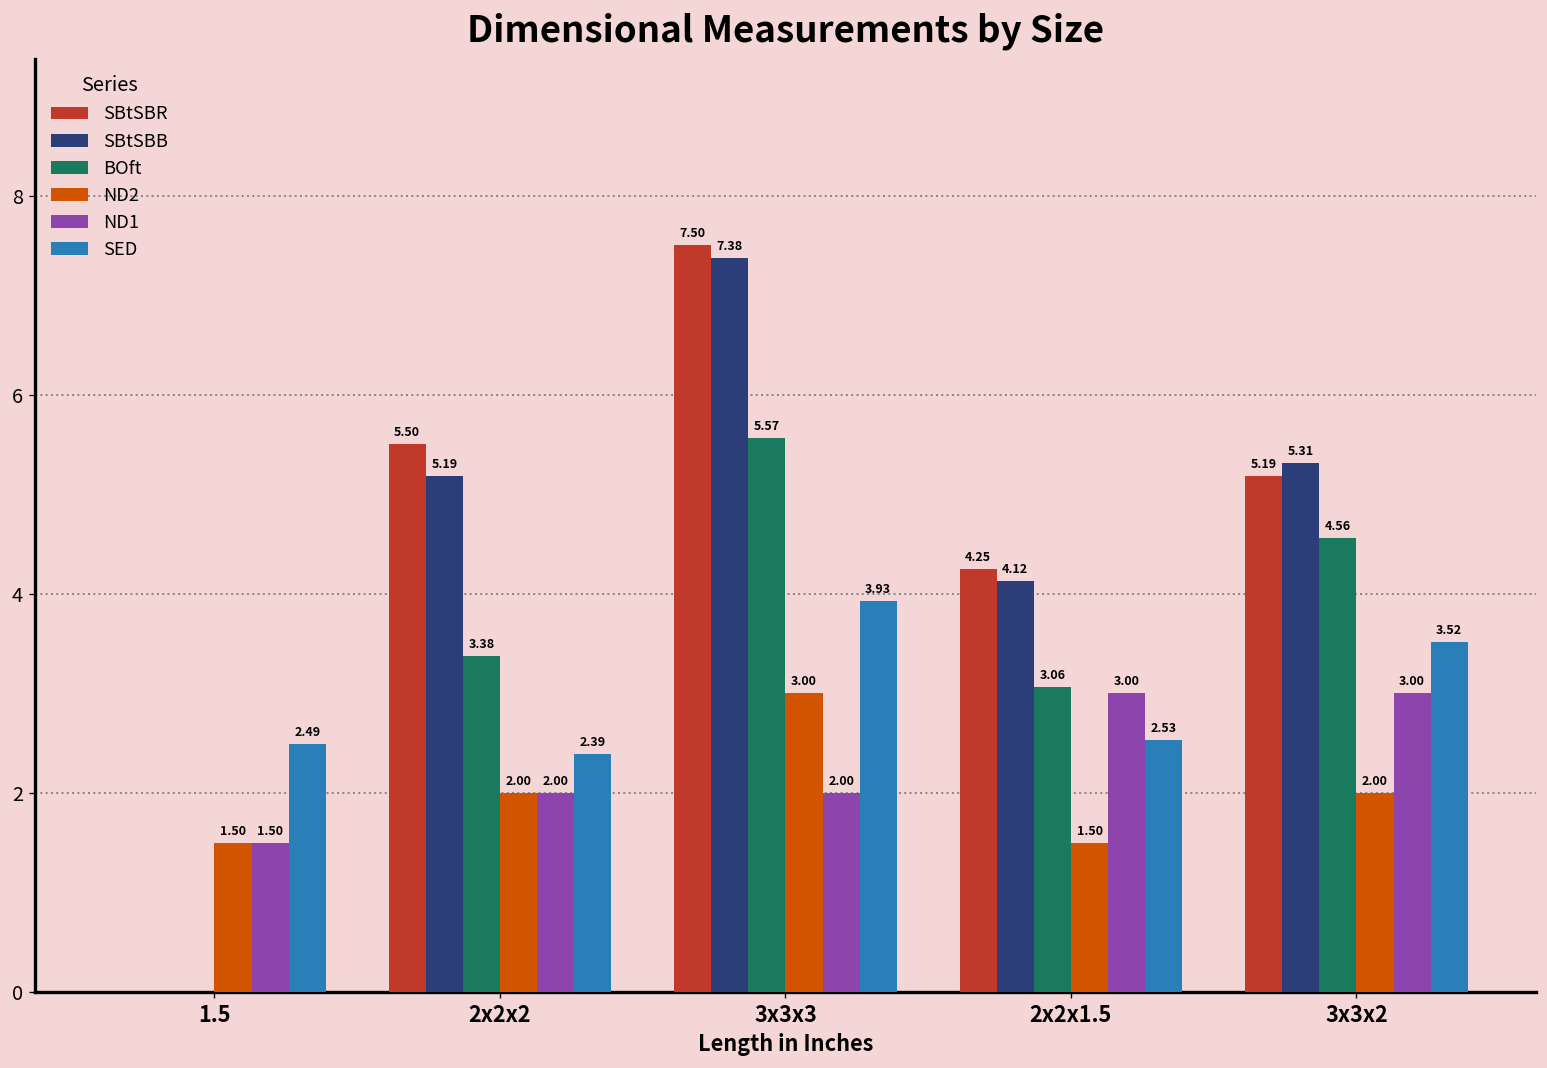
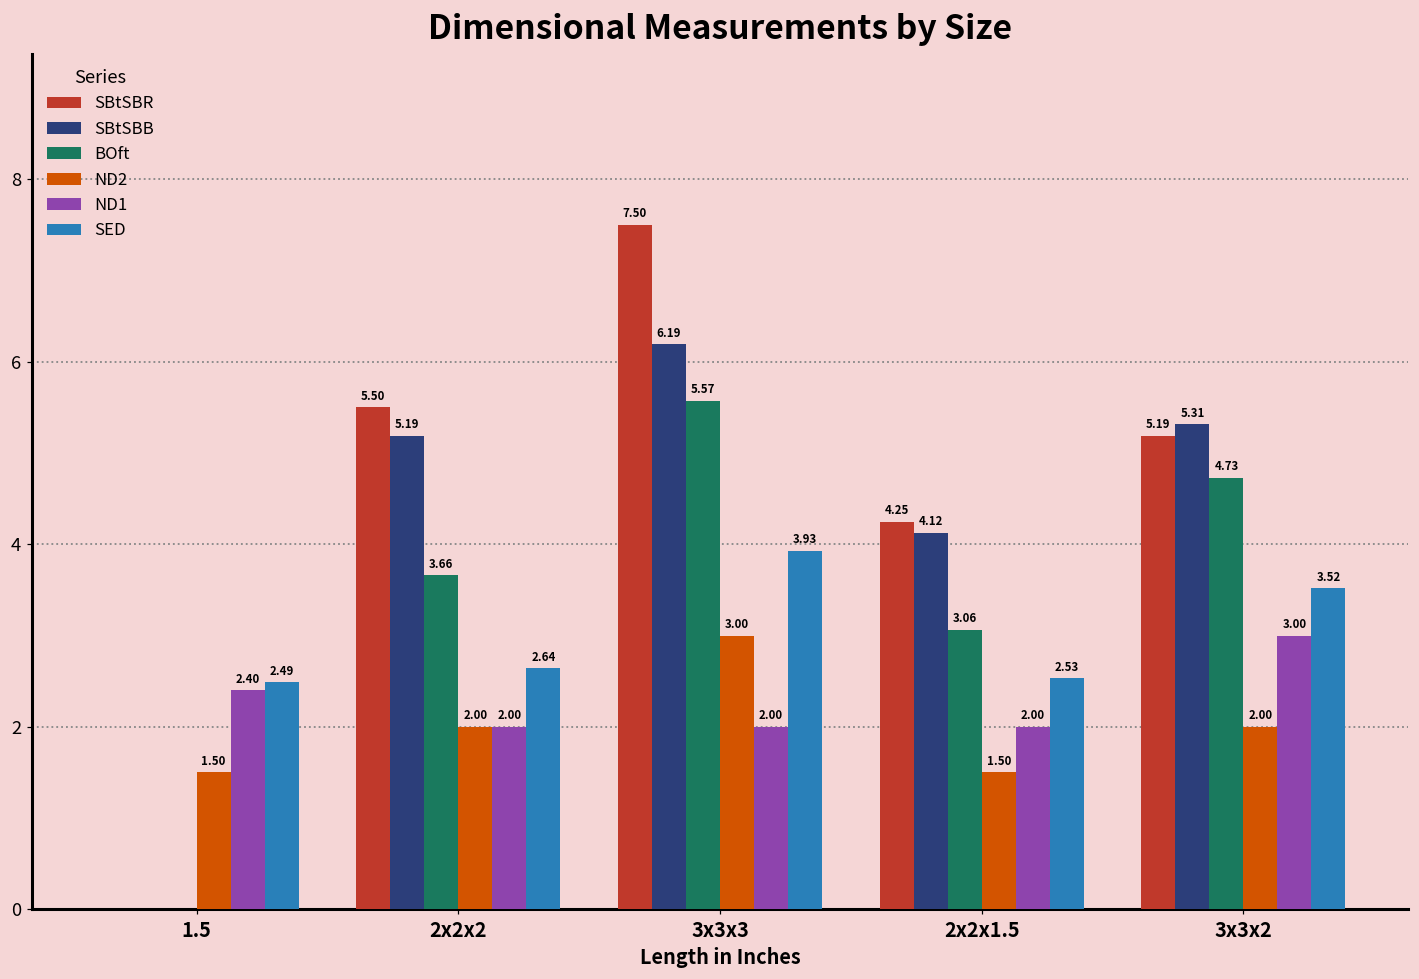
  {
    "SBtSBB": {
      "2x2x2": 5.19,
-     "3x3x3": 7.38,
+     "3x3x3": 6.19,
      "2x2x1.5": 4.12,
      "3x3x2": 5.31
    },
    "BOft": {
-     "2x2x2": 3.38,
+     "2x2x2": 3.66,
      "3x3x3": 5.57,
      "2x2x1.5": 3.06,
-     "3x3x2": 4.56
+     "3x3x2": 4.73
    },
    "ND1": {
-     "1.5": 1.50,
+     "1.5": 2.40,
      "2x2x2": 2.00,
      "3x3x3": 2.00,
-     "2x2x1.5": 3.00,
+     "2x2x1.5": 2.00,
      "3x3x2": 3.00
    },
    "SED": {
      "1.5": 2.49,
-     "2x2x2": 2.39,
+     "2x2x2": 2.64,
      "3x3x3": 3.93,
      "2x2x1.5": 2.53,
      "3x3x2": 3.52
    }
  }
